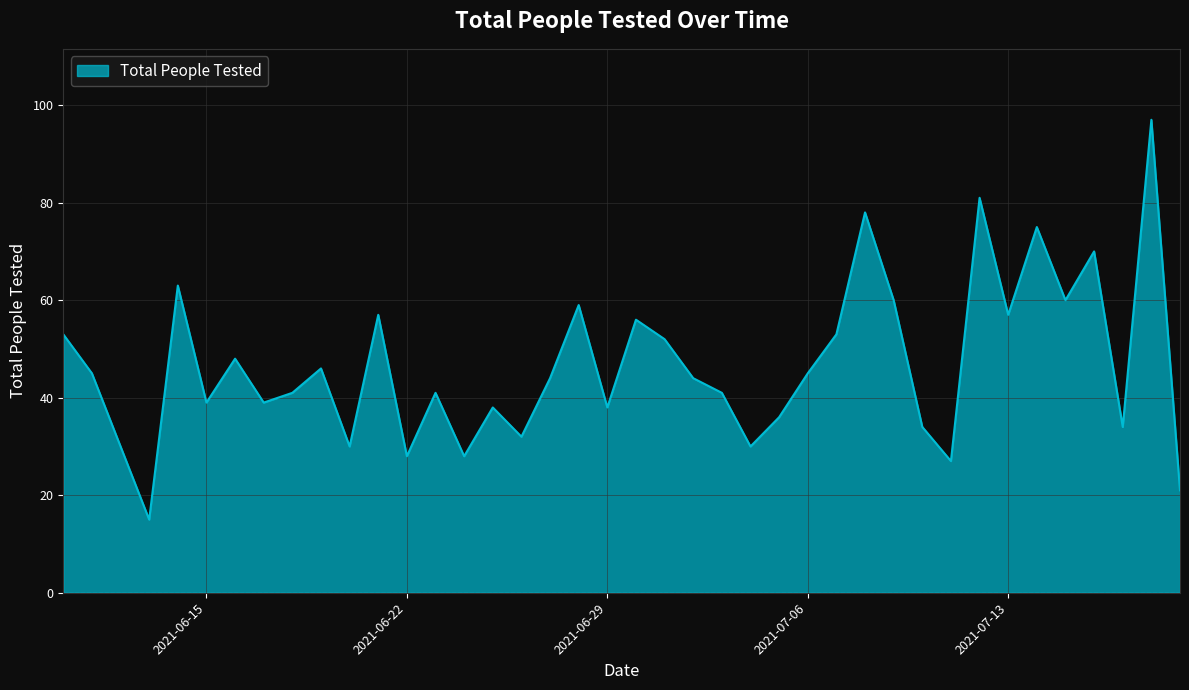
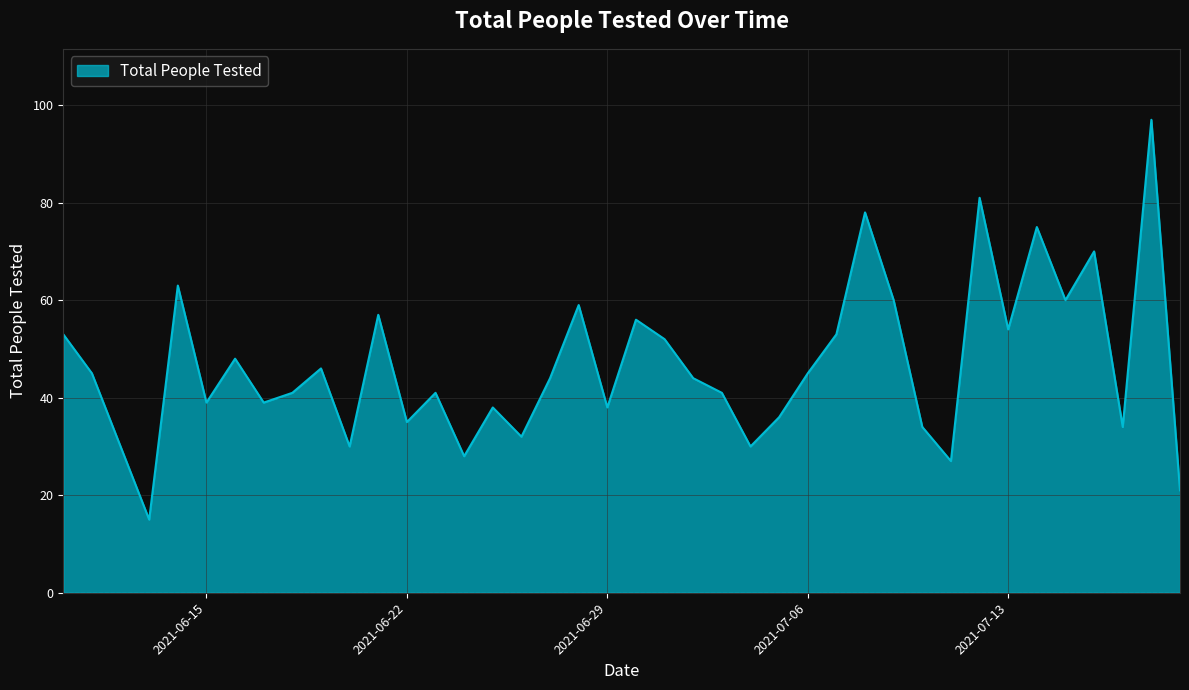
  {
    "2021-06-15": 39,
-   "2021-06-22": 28,
+   "2021-06-22": 35,
    "2021-06-29": 38,
    "2021-07-06": 45,
-   "2021-07-13": 57
+   "2021-07-13": 54
  }
